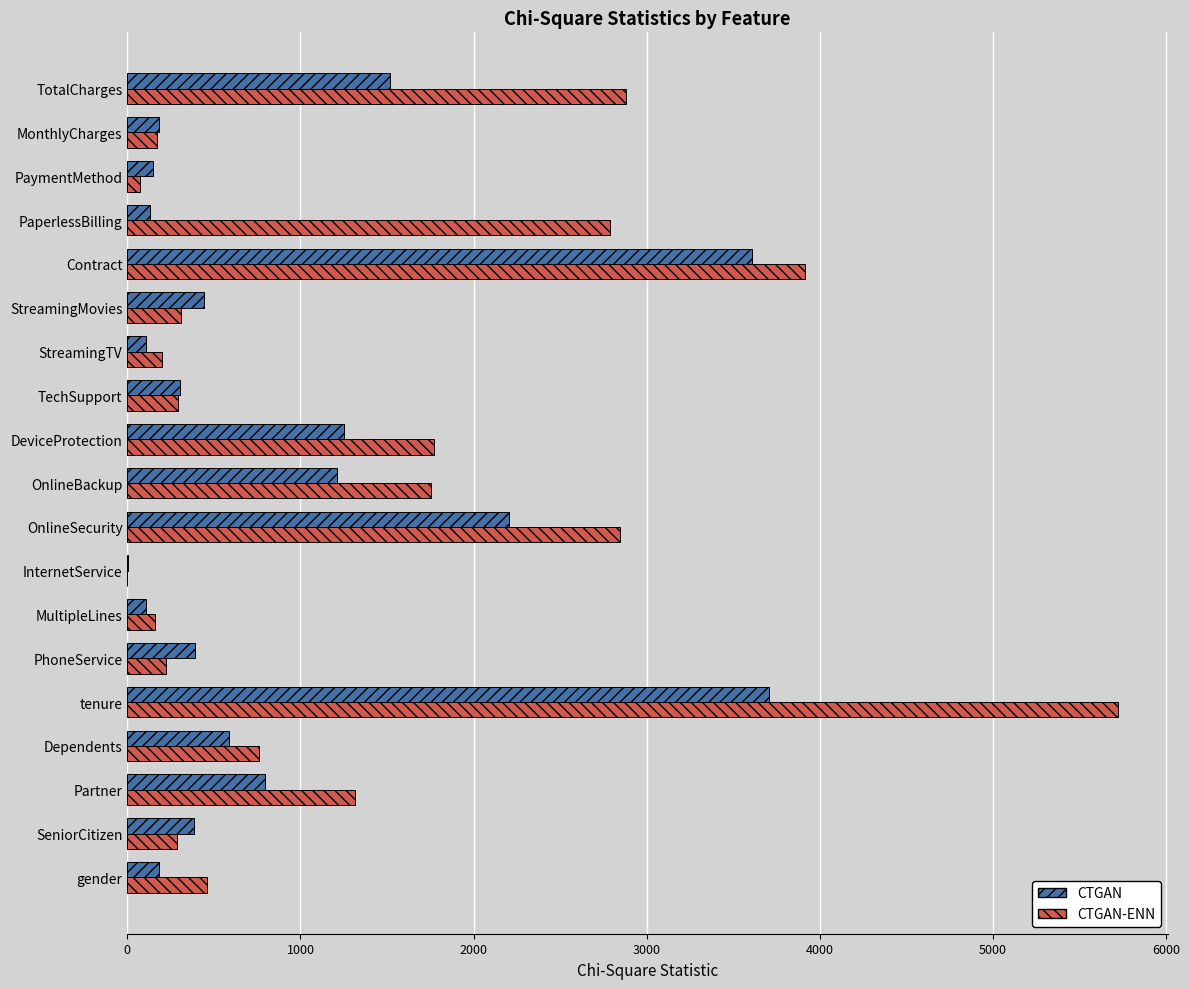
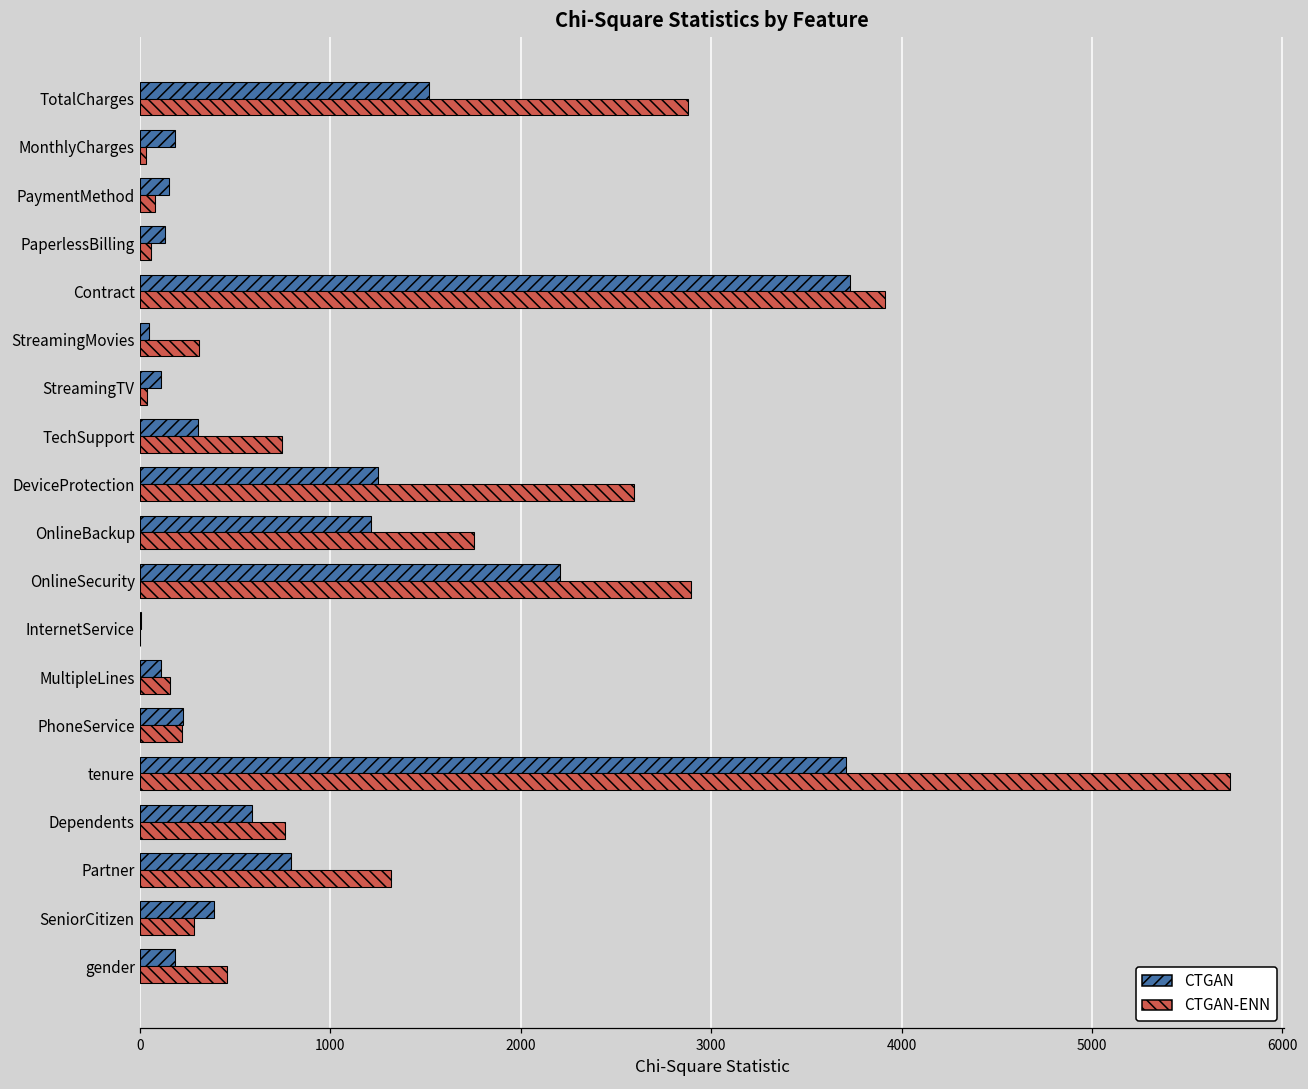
  {
    "CTGAN": {
      "TotalCharges": 1520,
      "MonthlyCharges": 180,
      "PaymentMethod": 150,
      "PaperlessBilling": 130,
-     "Contract": 3610,
-     "StreamingMovies": 440,
+     "Contract": 3730,
+     "StreamingMovies": 40,
      "StreamingTV": 110,
      "TechSupport": 300,
      "DeviceProtection": 1250,
      "OnlineBackup": 1210,
      "OnlineSecurity": 2210,
      "MultipleLines": 110,
-     "PhoneService": 390,
+     "PhoneService": 230,
      "tenure": 3710,
      "Dependents": 590,
      "Partner": 790,
      "SeniorCitizen": 390,
      "gender": 180
    },
    "CTGAN-ENN": {
      "TotalCharges": 2880,
-     "MonthlyCharges": 170,
+     "MonthlyCharges": 30,
      "PaymentMethod": 80,
-     "PaperlessBilling": 2790,
+     "PaperlessBilling": 60,
      "Contract": 3910,
      "StreamingMovies": 310,
-     "StreamingTV": 200,
-     "TechSupport": 290,
-     "DeviceProtection": 1770,
+     "StreamingTV": 40,
+     "TechSupport": 740,
+     "DeviceProtection": 2590,
      "OnlineBackup": 1760,
-     "OnlineSecurity": 2850,
+     "OnlineSecurity": 2900,
      "MultipleLines": 160,
      "PhoneService": 220,
      "tenure": 5720,
      "Dependents": 760,
      "Partner": 1320,
      "SeniorCitizen": 280,
      "gender": 460
    }
  }
